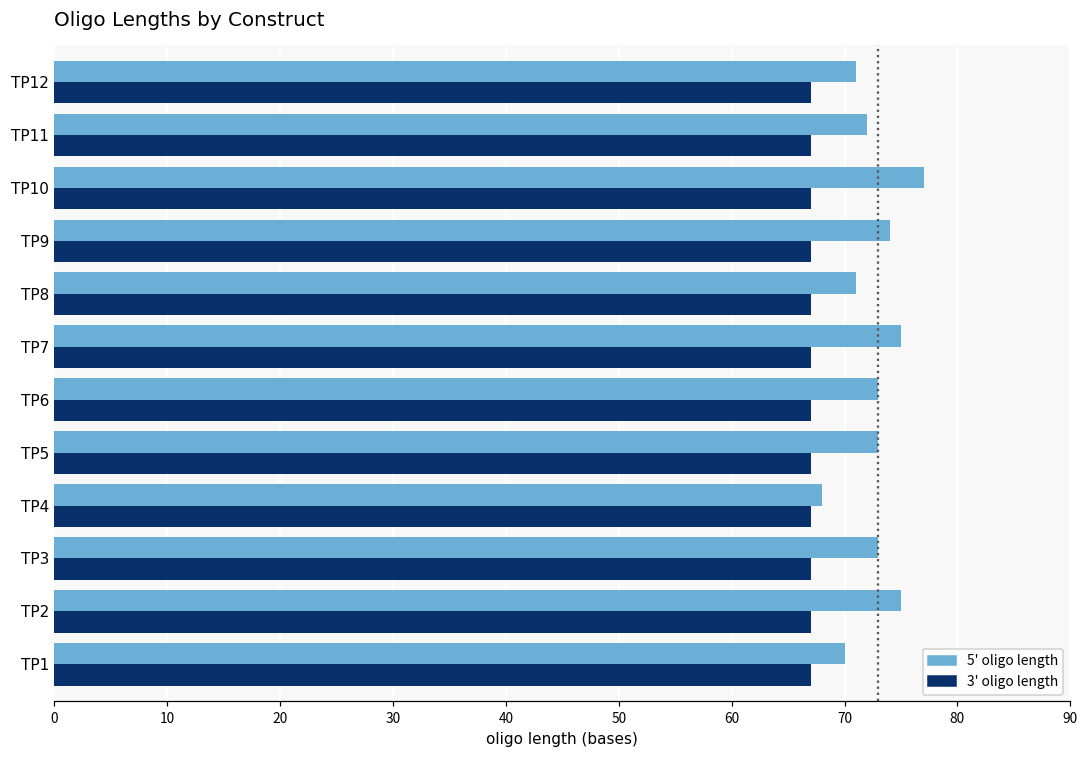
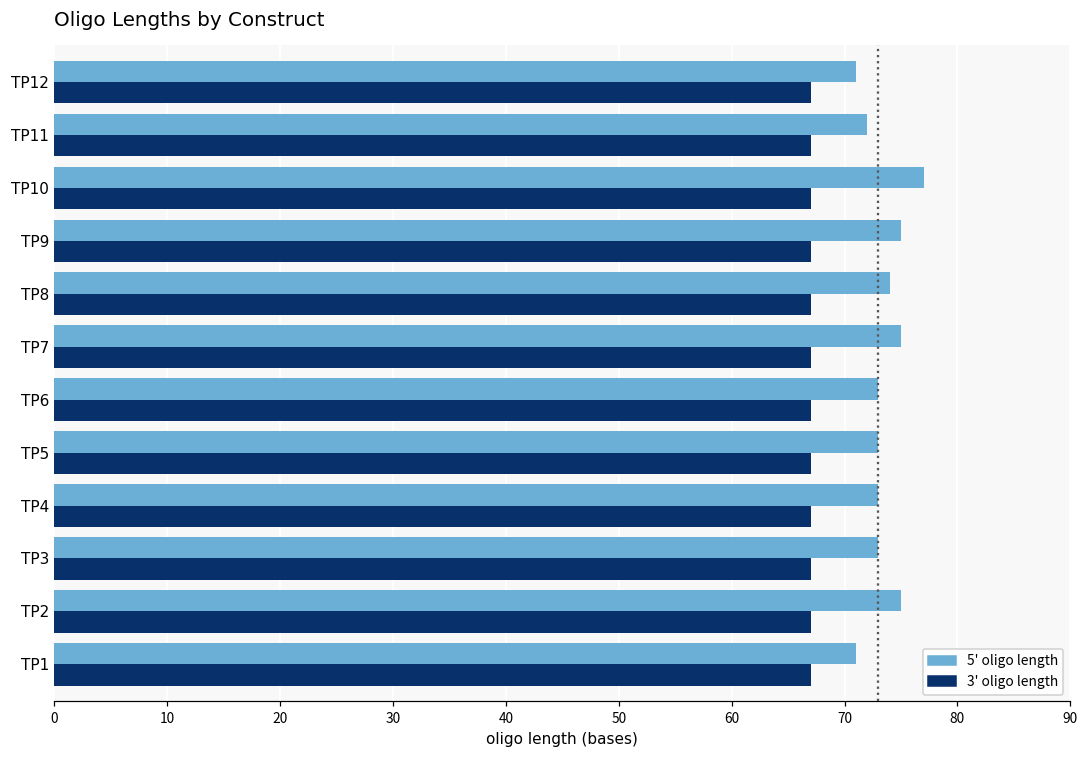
  {
    "5' oligo length": {
      "TP12": 71,
      "TP11": 72,
      "TP10": 77,
-     "TP9": 74,
-     "TP8": 71,
+     "TP9": 75,
+     "TP8": 74,
      "TP7": 75,
      "TP6": 73,
      "TP5": 73,
-     "TP4": 68,
+     "TP4": 73,
      "TP3": 73,
      "TP2": 75,
-     "TP1": 70
+     "TP1": 71
    },
    "3' oligo length": {
      "TP12": 67,
      "TP11": 67,
      "TP10": 67,
      "TP9": 67,
      "TP8": 67,
      "TP7": 67,
      "TP6": 67,
      "TP5": 67,
      "TP4": 67,
      "TP3": 67,
      "TP2": 67,
      "TP1": 67
    }
  }
